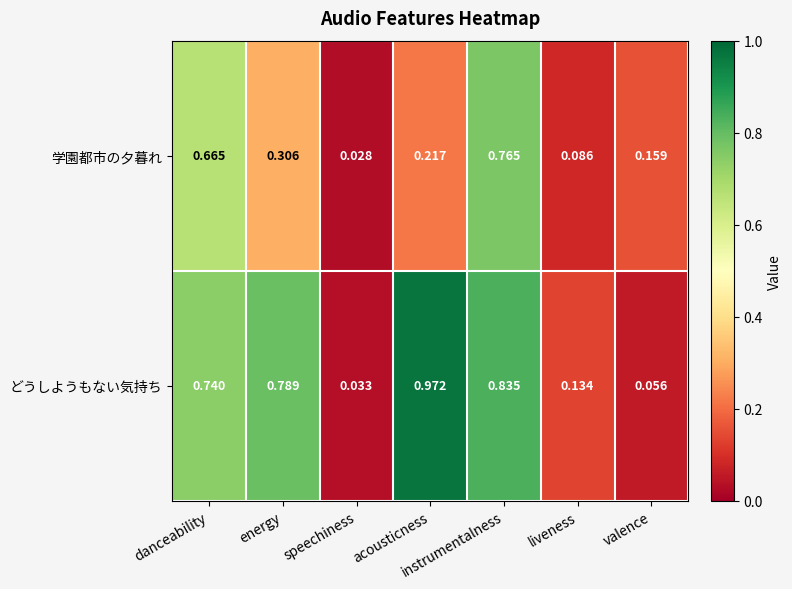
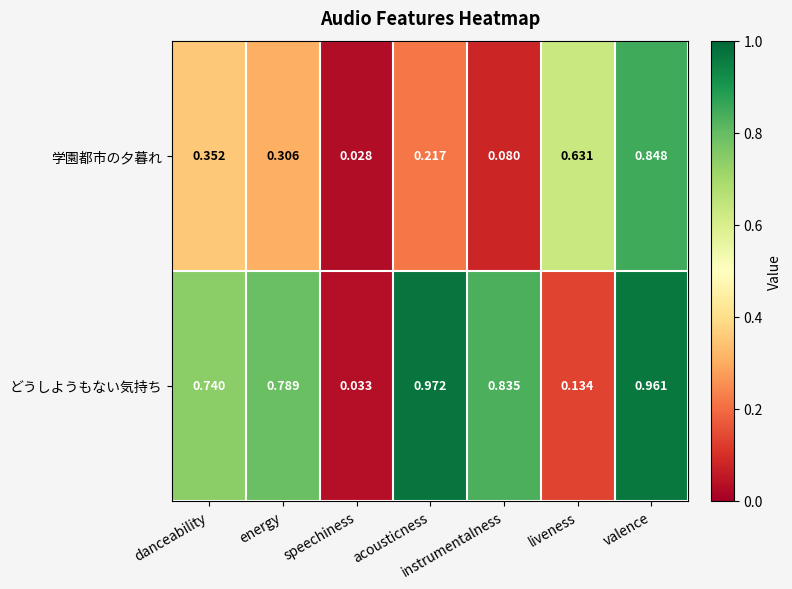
  {
    "学園都市の夕暮れ": {
-     "danceability": 0.665,
+     "danceability": 0.352,
      "energy": 0.306,
      "speechiness": 0.028,
      "acousticness": 0.217,
-     "instrumentalness": 0.765,
-     "liveness": 0.086,
-     "valence": 0.159
+     "instrumentalness": 0.080,
+     "liveness": 0.631,
+     "valence": 0.848
    },
    "どうしようもない気持ち": {
      "danceability": 0.740,
      "energy": 0.789,
      "speechiness": 0.033,
      "acousticness": 0.972,
      "instrumentalness": 0.835,
      "liveness": 0.134,
-     "valence": 0.056
+     "valence": 0.961
    }
  }
